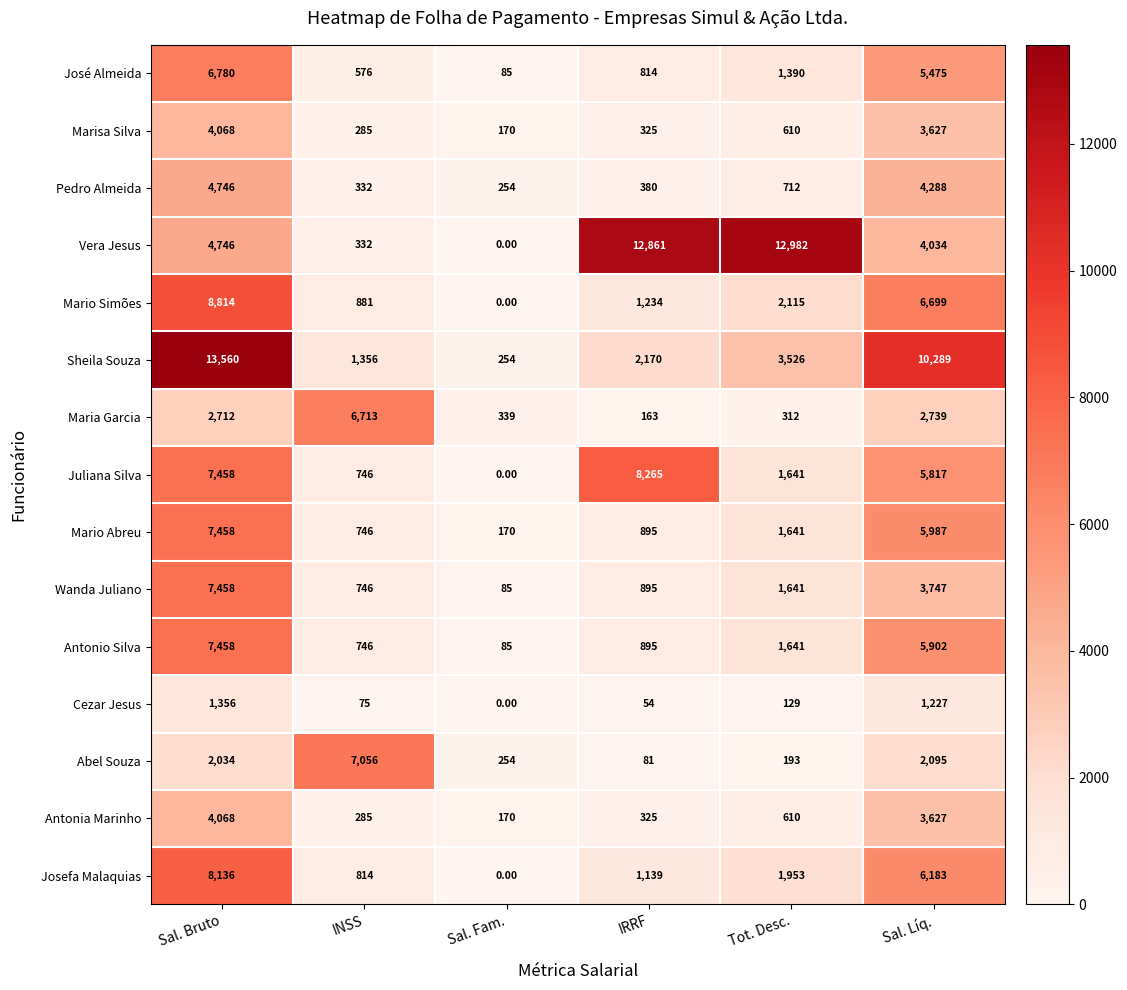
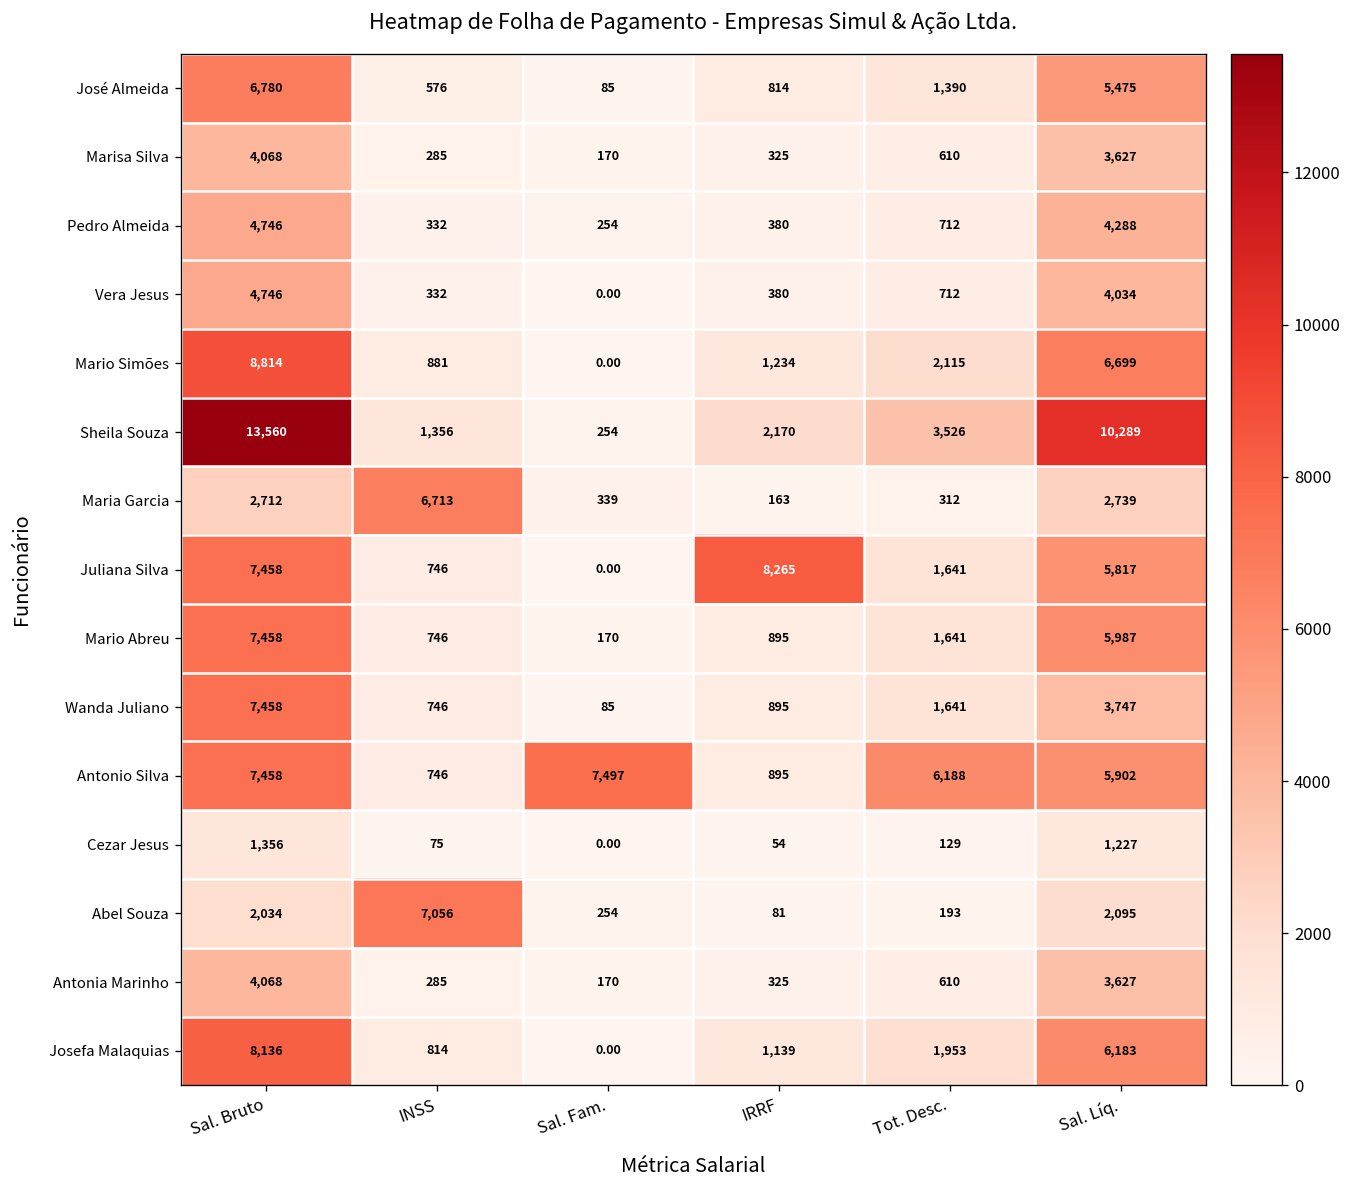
  {
    "José Almeida": {
      "Sal. Bruto": "6,780",
      "INSS": "576",
      "Sal. Fam.": "85",
      "IRRF": "814",
      "Tot. Desc.": "1,390",
      "Sal. Líq.": "5,475"
    },
    "Marisa Silva": {
      "Sal. Bruto": "4,068",
      "INSS": "285",
      "Sal. Fam.": "170",
      "IRRF": "325",
      "Tot. Desc.": "610",
      "Sal. Líq.": "3,627"
    },
    "Pedro Almeida": {
      "Sal. Bruto": "4,746",
      "INSS": "332",
      "Sal. Fam.": "254",
      "IRRF": "380",
      "Tot. Desc.": "712",
      "Sal. Líq.": "4,288"
    },
    "Vera Jesus": {
      "Sal. Bruto": "4,746",
      "INSS": "332",
      "Sal. Fam.": "0.00",
-     "IRRF": "12,861",
-     "Tot. Desc.": "12,982",
+     "IRRF": "380",
+     "Tot. Desc.": "712",
      "Sal. Líq.": "4,034"
    },
    "Mario Simões": {
      "Sal. Bruto": "8,814",
      "INSS": "881",
      "Sal. Fam.": "0.00",
      "IRRF": "1,234",
      "Tot. Desc.": "2,115",
      "Sal. Líq.": "6,699"
    },
    "Sheila Souza": {
      "Sal. Bruto": "13,560",
      "INSS": "1,356",
      "Sal. Fam.": "254",
      "IRRF": "2,170",
      "Tot. Desc.": "3,526",
      "Sal. Líq.": "10,289"
    },
    "Maria Garcia": {
      "Sal. Bruto": "2,712",
      "INSS": "6,713",
      "Sal. Fam.": "339",
      "IRRF": "163",
      "Tot. Desc.": "312",
      "Sal. Líq.": "2,739"
    },
    "Juliana Silva": {
      "Sal. Bruto": "7,458",
      "INSS": "746",
      "Sal. Fam.": "0.00",
      "IRRF": "8,265",
      "Tot. Desc.": "1,641",
      "Sal. Líq.": "5,817"
    },
    "Mario Abreu": {
      "Sal. Bruto": "7,458",
      "INSS": "746",
      "Sal. Fam.": "170",
      "IRRF": "895",
      "Tot. Desc.": "1,641",
      "Sal. Líq.": "5,987"
    },
    "Wanda Juliano": {
      "Sal. Bruto": "7,458",
      "INSS": "746",
      "Sal. Fam.": "85",
      "IRRF": "895",
      "Tot. Desc.": "1,641",
      "Sal. Líq.": "3,747"
    },
    "Antonio Silva": {
      "Sal. Bruto": "7,458",
      "INSS": "746",
-     "Sal. Fam.": "85",
+     "Sal. Fam.": "7,497",
      "IRRF": "895",
-     "Tot. Desc.": "1,641",
+     "Tot. Desc.": "6,188",
      "Sal. Líq.": "5,902"
    },
    "Cezar Jesus": {
      "Sal. Bruto": "1,356",
      "INSS": "75",
      "Sal. Fam.": "0.00",
      "IRRF": "54",
      "Tot. Desc.": "129",
      "Sal. Líq.": "1,227"
    },
    "Abel Souza": {
      "Sal. Bruto": "2,034",
      "INSS": "7,056",
      "Sal. Fam.": "254",
      "IRRF": "81",
      "Tot. Desc.": "193",
      "Sal. Líq.": "2,095"
    },
    "Antonia Marinho": {
      "Sal. Bruto": "4,068",
      "INSS": "285",
      "Sal. Fam.": "170",
      "IRRF": "325",
      "Tot. Desc.": "610",
      "Sal. Líq.": "3,627"
    },
    "Josefa Malaquias": {
      "Sal. Bruto": "8,136",
      "INSS": "814",
      "Sal. Fam.": "0.00",
      "IRRF": "1,139",
      "Tot. Desc.": "1,953",
      "Sal. Líq.": "6,183"
    }
  }
